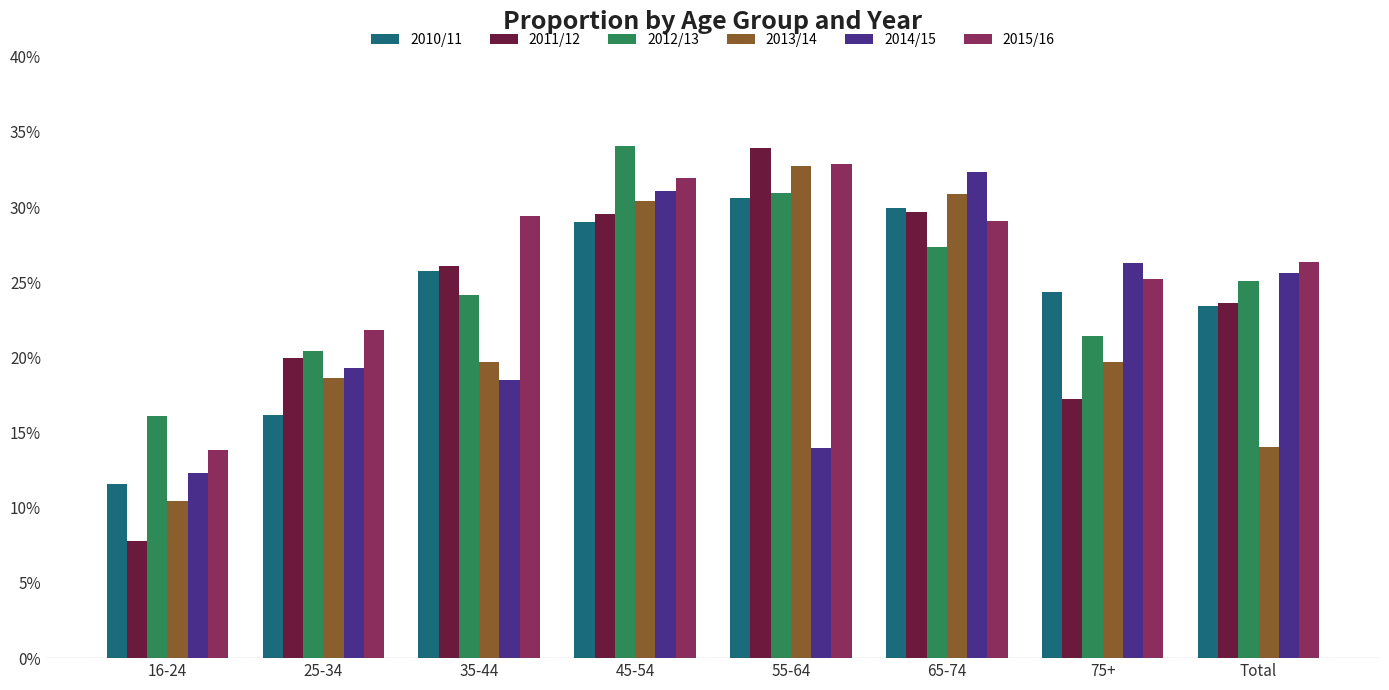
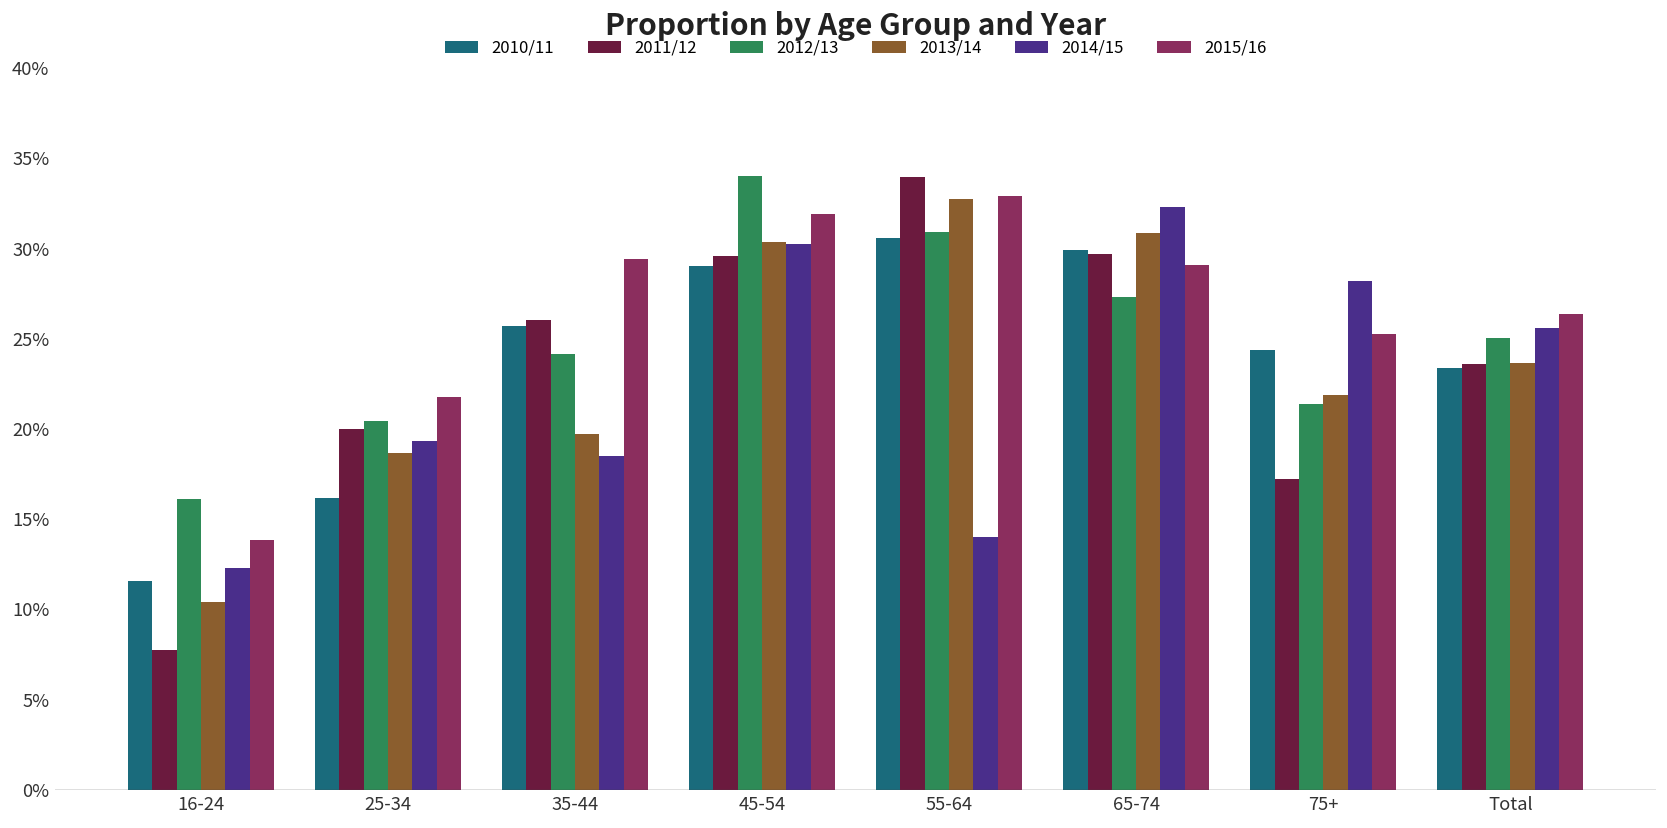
  {
    "2013/14": {
      "16-24": "10.4%",
      "25-34": "18.6%",
      "35-44": "19.7%",
      "45-54": "30.4%",
      "55-64": "32.8%",
      "65-74": "30.9%",
-     "75+": "19.7%",
-     "Total": "14.1%"
+     "75+": "21.9%",
+     "Total": "23.7%"
    },
    "2014/15": {
      "16-24": "12.3%",
      "25-34": "19.3%",
      "35-44": "18.5%",
-     "45-54": "31.0%",
+     "45-54": "30.3%",
      "55-64": "14.0%",
      "65-74": "32.3%",
-     "75+": "26.3%",
+     "75+": "28.2%",
      "Total": "25.6%"
    }
  }
